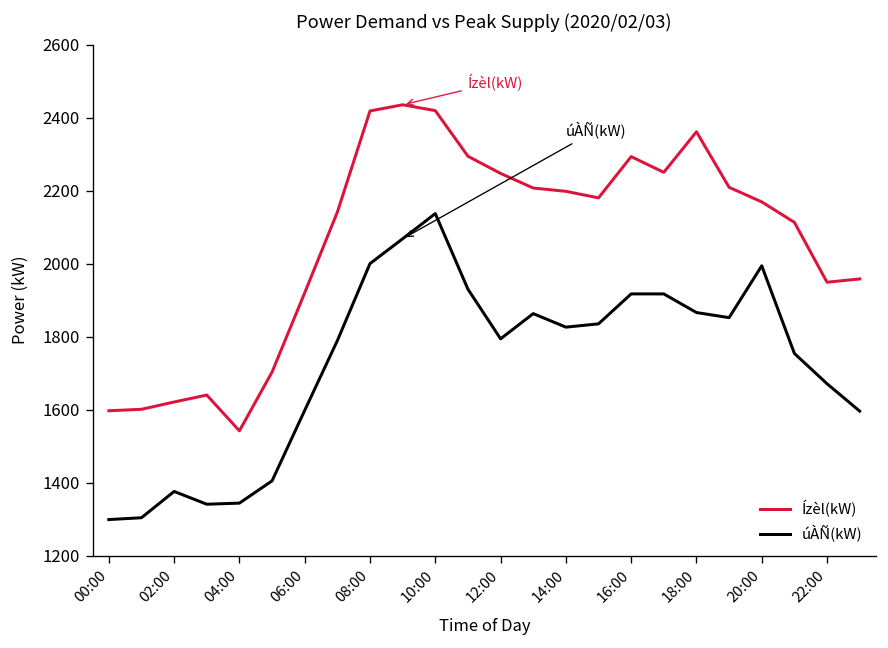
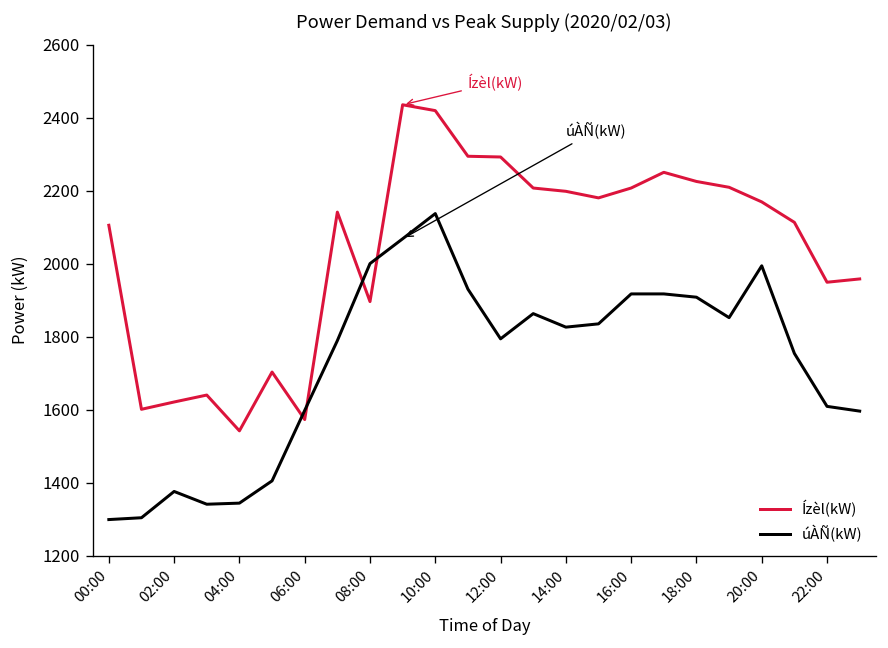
  {
    "Ízèl(kW)": {
-     "00:00": 1600,
+     "00:00": 2110,
      "02:00": 1620,
      "04:00": 1540,
-     "06:00": 1920,
-     "08:00": 2420,
+     "06:00": 1570,
+     "08:00": 1900,
      "10:00": 2420,
-     "12:00": 2250,
+     "12:00": 2290,
      "14:00": 2200,
-     "16:00": 2290,
-     "18:00": 2360,
+     "16:00": 2210,
+     "18:00": 2230,
      "20:00": 2170,
      "22:00": 1950
    },
    "úÀÑ(kW)": {
      "00:00": 1300,
      "02:00": 1380,
      "04:00": 1340,
      "06:00": 1600,
      "08:00": 2000,
      "10:00": 2140,
      "12:00": 1790,
      "14:00": 1830,
      "16:00": 1920,
-     "18:00": 1870,
+     "18:00": 1910,
      "20:00": 1990,
-     "22:00": 1670
+     "22:00": 1610
    }
  }
